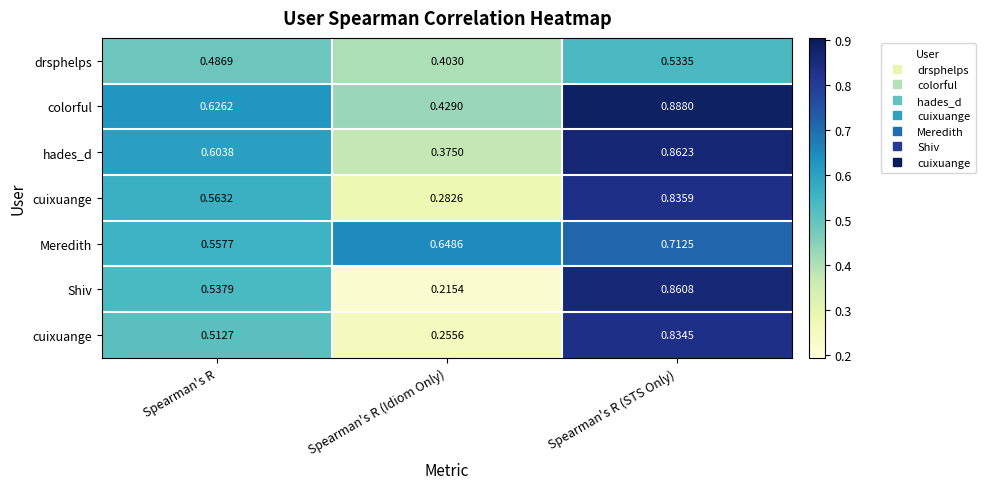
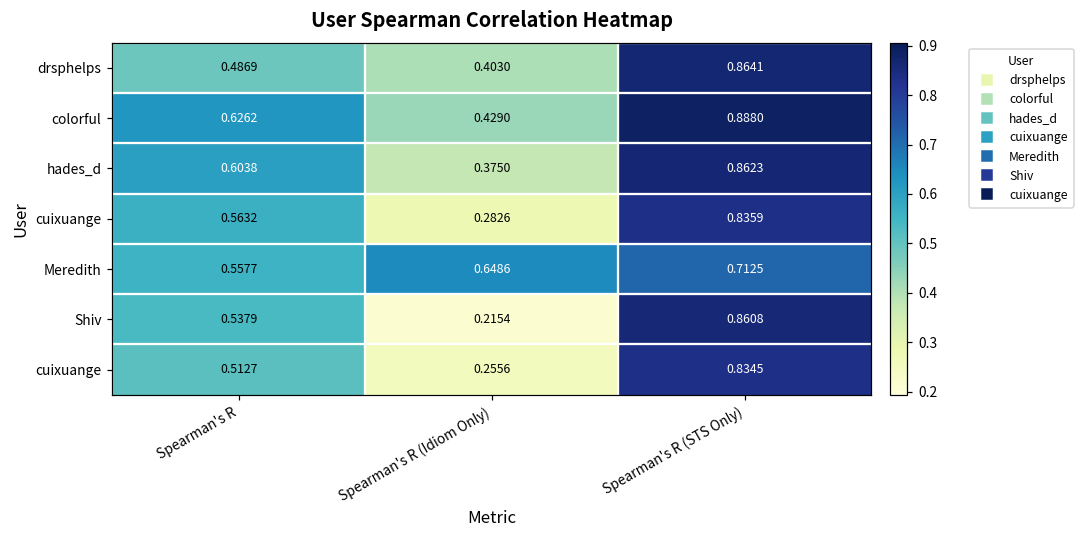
  {
    "drsphelps": {
      "Spearman's R": 0.4869,
      "Spearman's R (Idiom Only)": 0.4030,
-     "Spearman's R (STS Only)": 0.5335
+     "Spearman's R (STS Only)": 0.8641
    },
    "colorful": {
      "Spearman's R": 0.6262,
      "Spearman's R (Idiom Only)": 0.4290,
      "Spearman's R (STS Only)": 0.8880
    },
    "hades_d": {
      "Spearman's R": 0.6038,
      "Spearman's R (Idiom Only)": 0.3750,
      "Spearman's R (STS Only)": 0.8623
    },
    "Meredith": {
      "Spearman's R": 0.5577,
      "Spearman's R (Idiom Only)": 0.6486,
      "Spearman's R (STS Only)": 0.7125
    },
    "Shiv": {
      "Spearman's R": 0.5379,
      "Spearman's R (Idiom Only)": 0.2154,
      "Spearman's R (STS Only)": 0.8608
    }
  }
